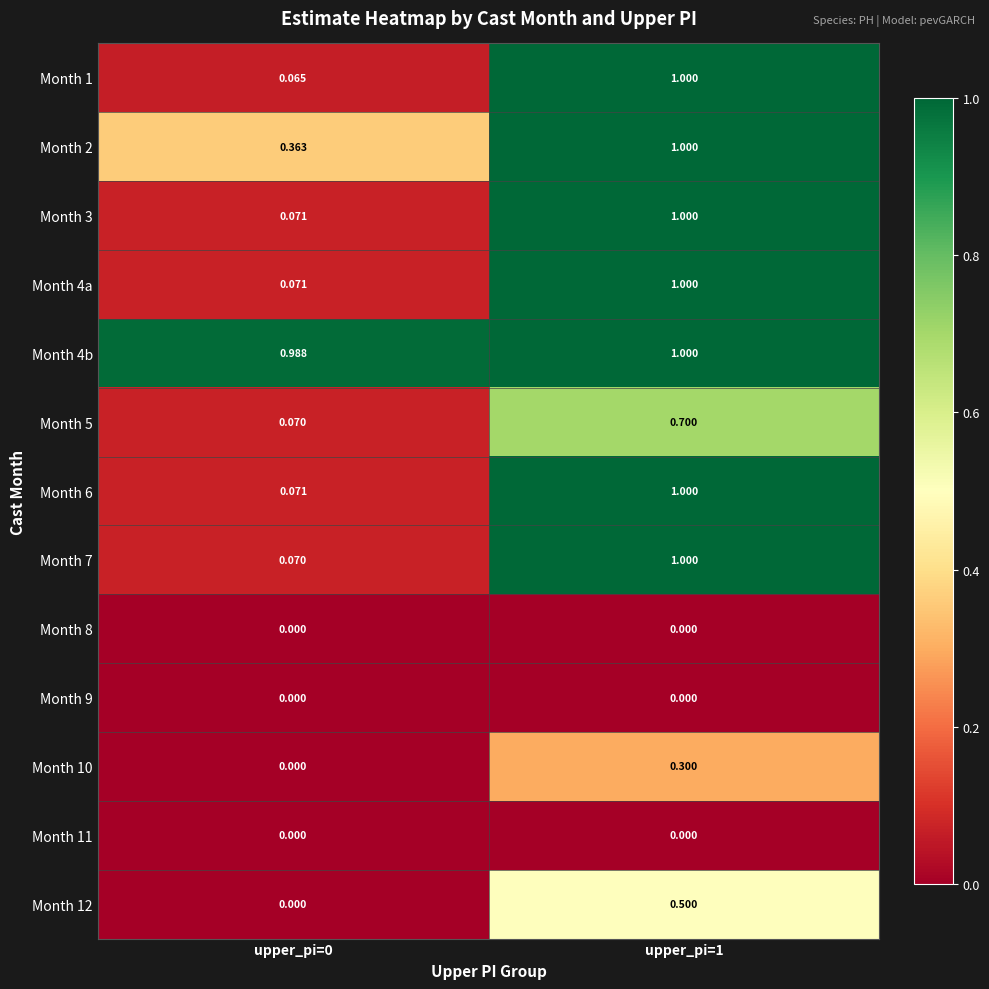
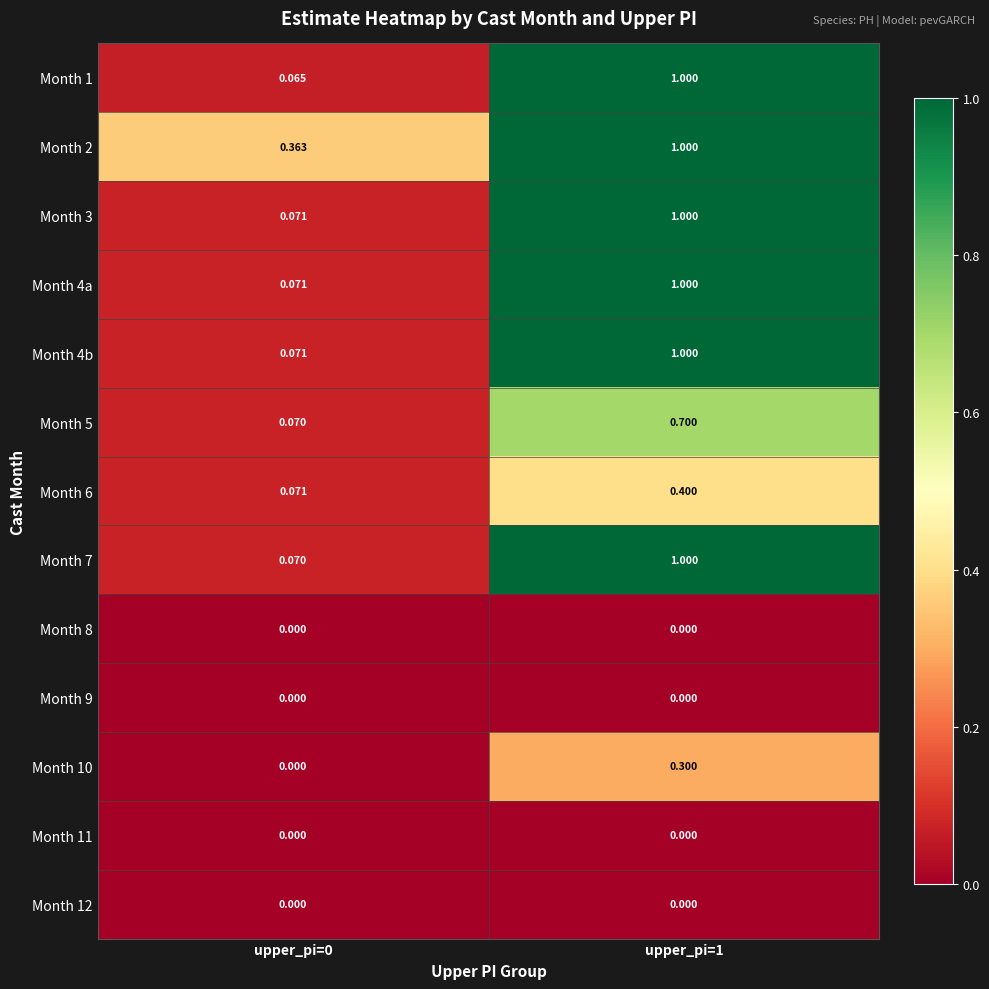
  {
    "Month 1": {
      "upper_pi=0": 0.065,
      "upper_pi=1": 1.000
    },
    "Month 2": {
      "upper_pi=0": 0.363,
      "upper_pi=1": 1.000
    },
    "Month 3": {
      "upper_pi=0": 0.071,
      "upper_pi=1": 1.000
    },
    "Month 4a": {
      "upper_pi=0": 0.071,
      "upper_pi=1": 1.000
    },
    "Month 4b": {
-     "upper_pi=0": 0.988,
+     "upper_pi=0": 0.071,
      "upper_pi=1": 1.000
    },
    "Month 5": {
      "upper_pi=0": 0.070,
      "upper_pi=1": 0.700
    },
    "Month 6": {
      "upper_pi=0": 0.071,
-     "upper_pi=1": 1.000
+     "upper_pi=1": 0.400
    },
    "Month 7": {
      "upper_pi=0": 0.070,
      "upper_pi=1": 1.000
    },
    "Month 8": {
      "upper_pi=0": 0.000,
      "upper_pi=1": 0.000
    },
    "Month 9": {
      "upper_pi=0": 0.000,
      "upper_pi=1": 0.000
    },
    "Month 10": {
      "upper_pi=0": 0.000,
      "upper_pi=1": 0.300
    },
    "Month 11": {
      "upper_pi=0": 0.000,
      "upper_pi=1": 0.000
    },
    "Month 12": {
      "upper_pi=0": 0.000,
-     "upper_pi=1": 0.500
+     "upper_pi=1": 0.000
    }
  }
